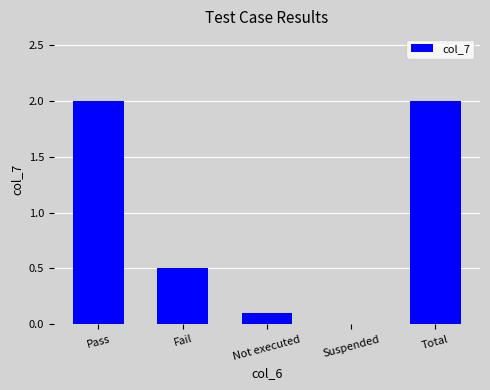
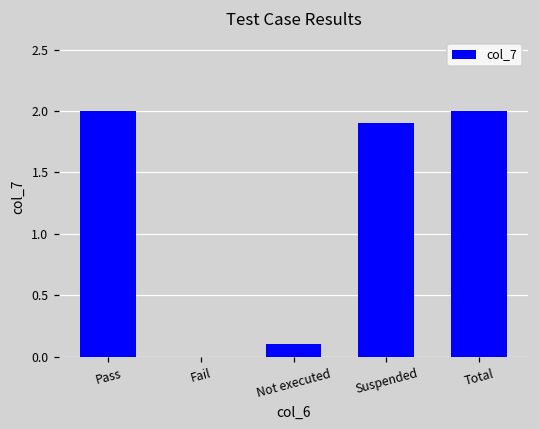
  {
    "Pass": 2.0,
-   "Fail": 0.5,
+   "Fail": 0.0,
    "Not executed": 0.1,
-   "Suspended": 0.0,
+   "Suspended": 1.9,
    "Total": 2.0
  }
